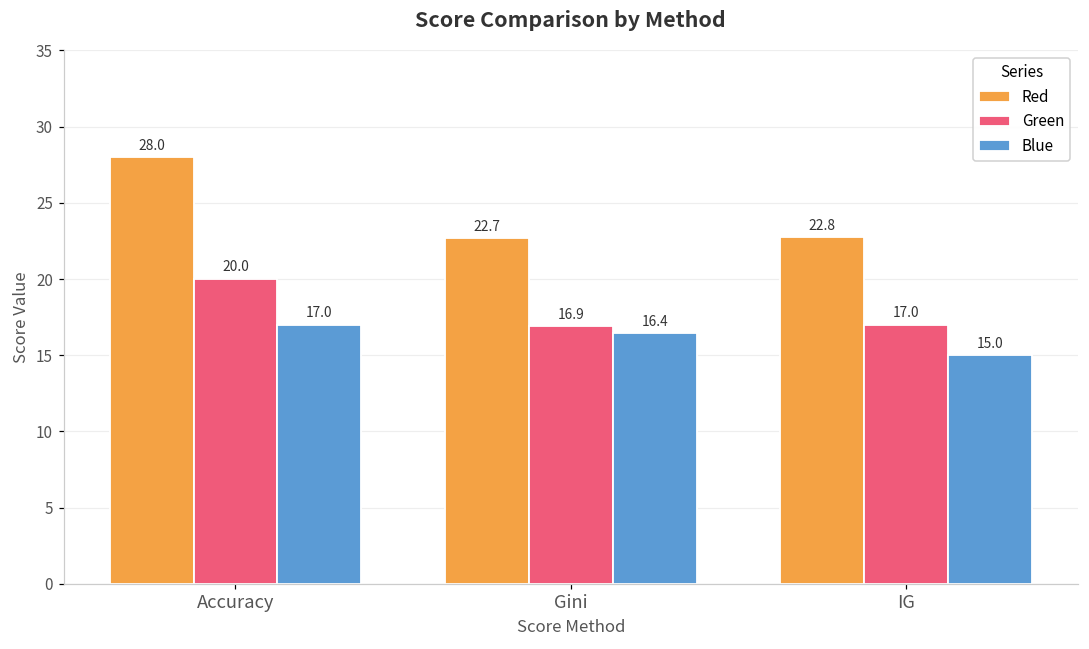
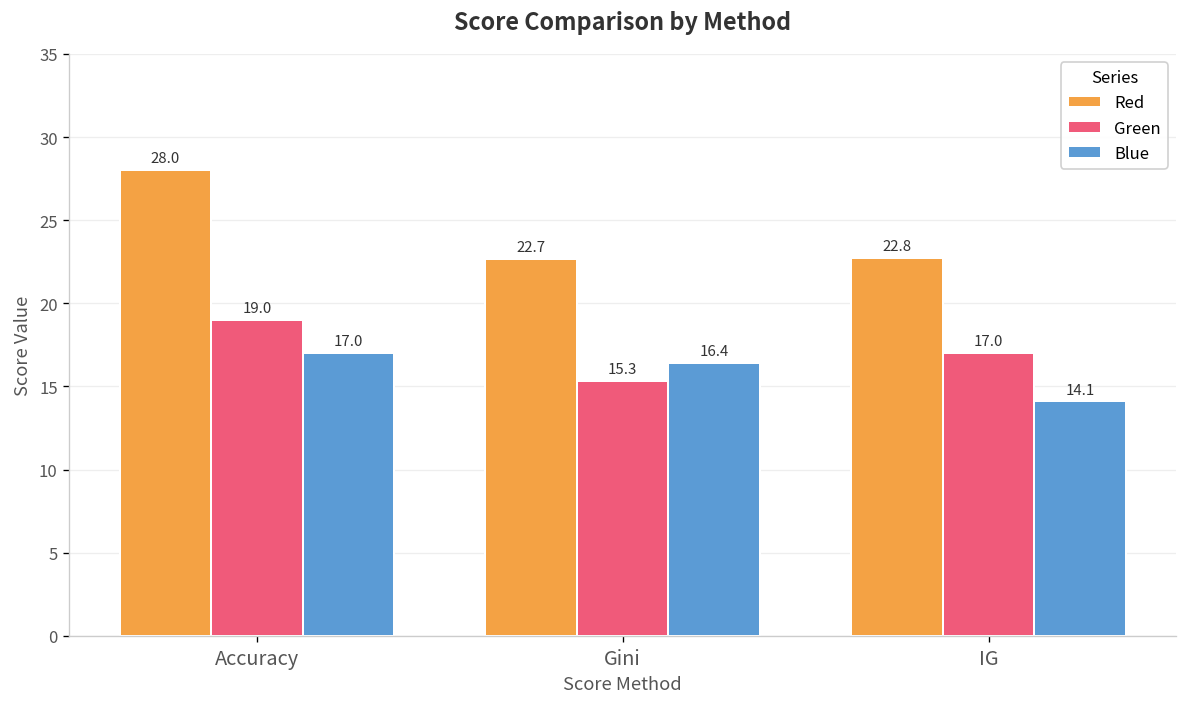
  {
    "Red": {
      "Accuracy": 28.0,
      "Gini": 22.7,
      "IG": 22.8
    },
    "Green": {
-     "Accuracy": 20.0,
-     "Gini": 16.9,
+     "Accuracy": 19.0,
+     "Gini": 15.3,
      "IG": 17.0
    },
    "Blue": {
      "Accuracy": 17.0,
      "Gini": 16.4,
-     "IG": 15.0
+     "IG": 14.1
    }
  }
